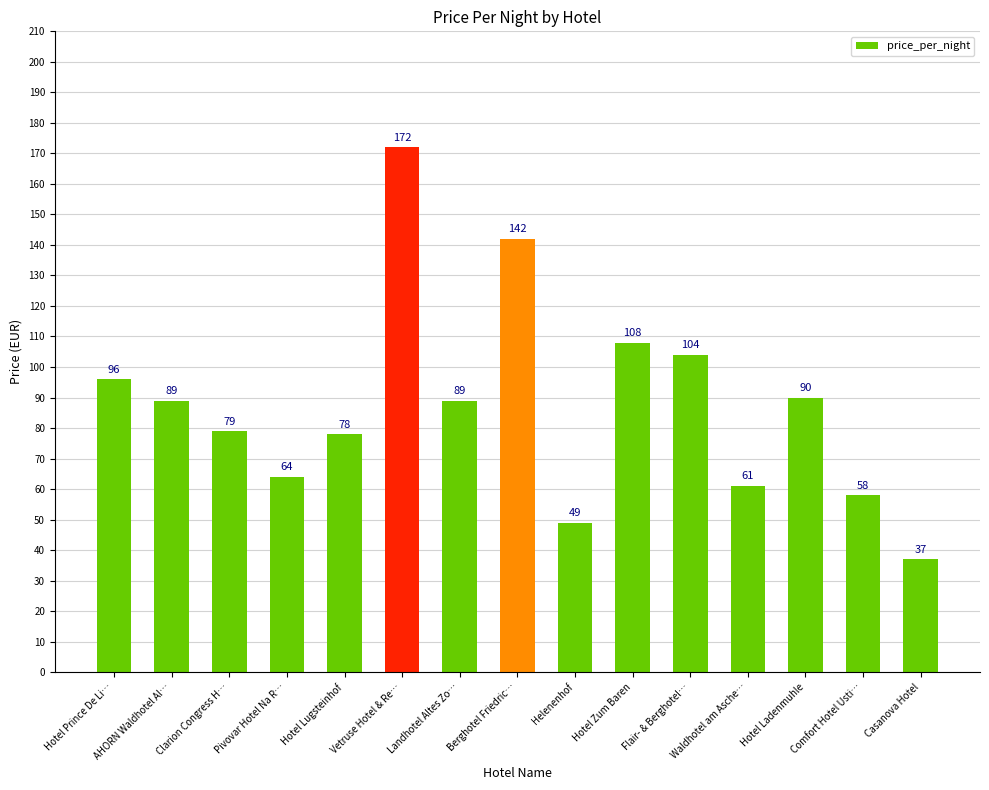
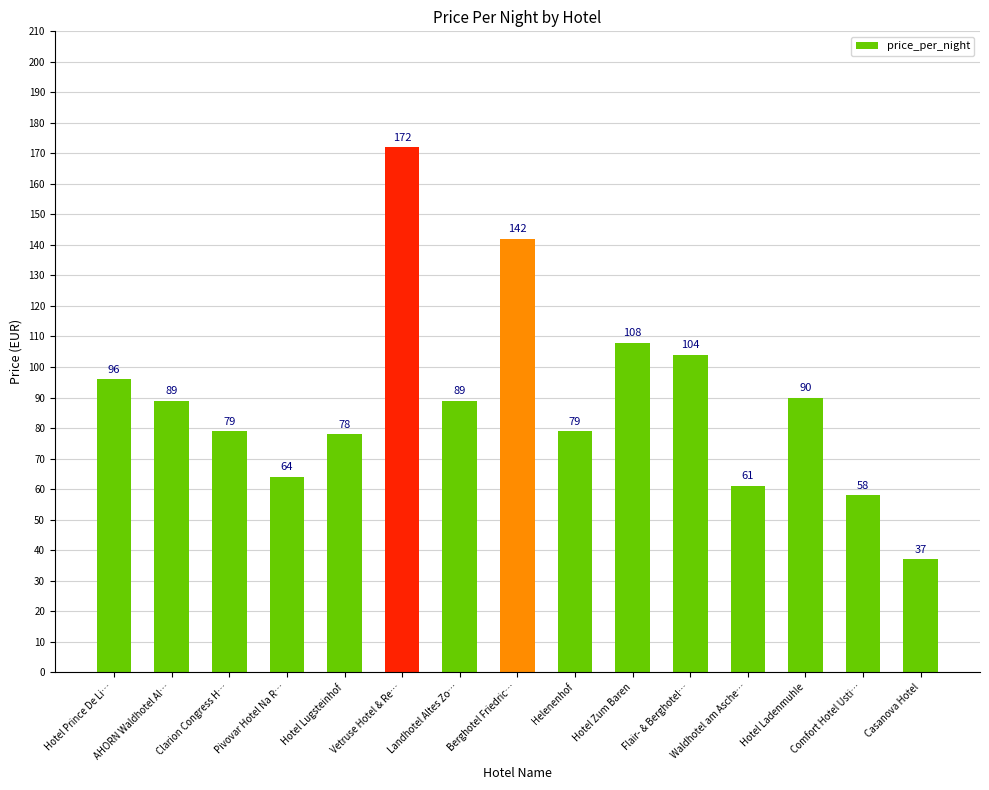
  {
    "Hotel Prince De Li…": 96,
    "AHORN Waldhotel Al…": 89,
    "Clarion Congress H…": 79,
    "Pivovar Hotel Na R…": 64,
    "Hotel Lugsteinhof": 78,
    "Vetruse Hotel & Re…": 172,
    "Landhotel Altes Zo…": 89,
    "Berghotel Friedric…": 142,
-   "Helenenhof": 49,
+   "Helenenhof": 79,
    "Hotel Zum Baren": 108,
    "Flair- & Berghotel…": 104,
    "Waldhotel am Asche…": 61,
    "Hotel Ladenmuhle": 90,
    "Comfort Hotel Usti…": 58,
    "Casanova Hotel": 37
  }
